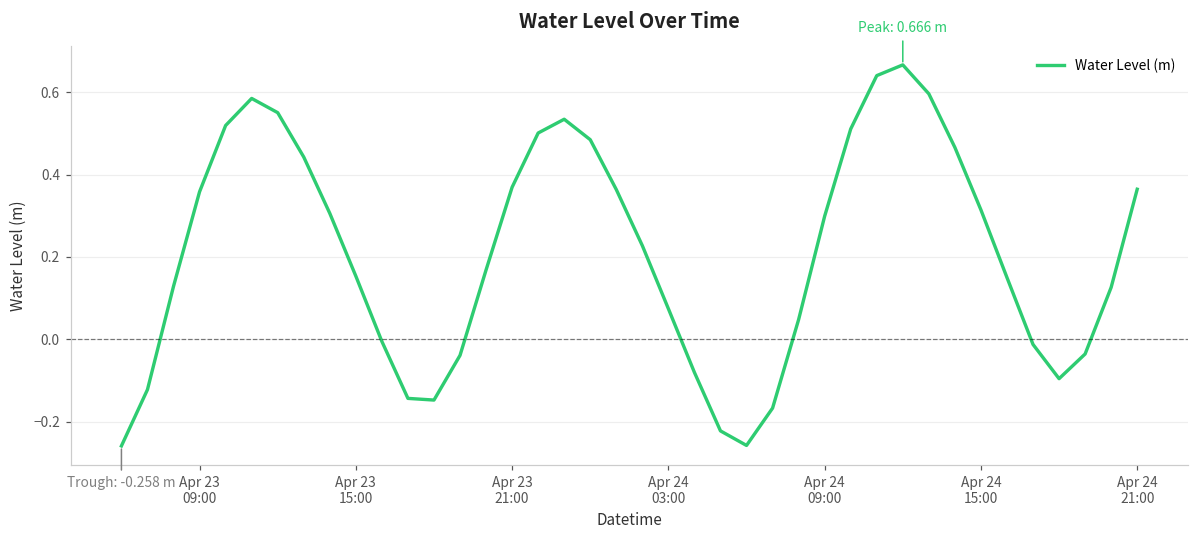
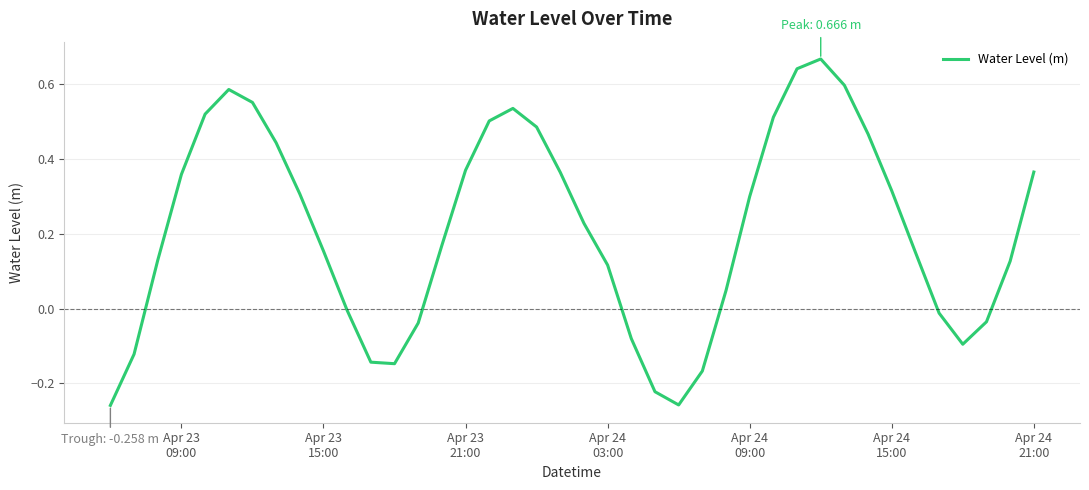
  {
    "Apr 23 09:00": 0.36,
    "Apr 23 15:00": 0.15,
    "Apr 23 21:00": 0.37,
-   "Apr 24 03:00": 0.07,
+   "Apr 24 03:00": 0.12,
    "Apr 24 09:00": 0.30,
    "Apr 24 15:00": 0.31,
    "Apr 24 21:00": 0.36
  }
